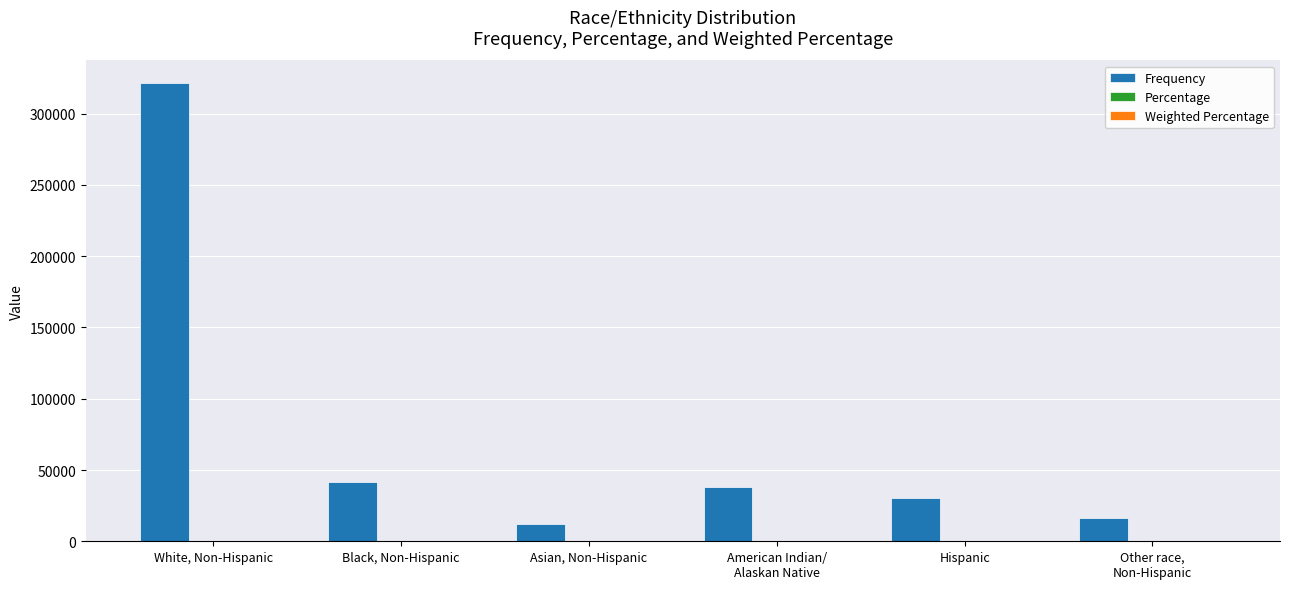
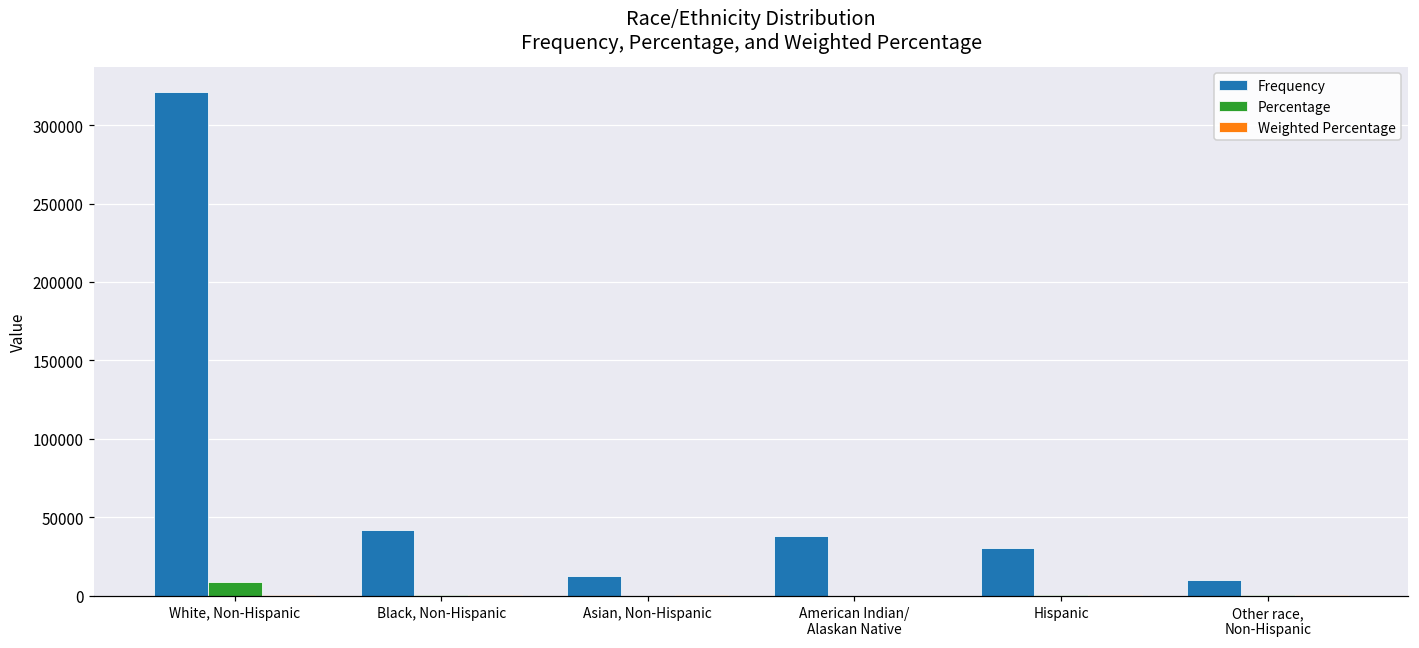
  {
    "Frequency": {
      "White, Non-Hispanic": 321000,
      "Black, Non-Hispanic": 42000,
      "Asian, Non-Hispanic": 12000,
      "American Indian/ Alaskan Native": 38000,
      "Hispanic": 30000,
-     "Other race, Non-Hispanic": 16000
+     "Other race, Non-Hispanic": 10000
    },
    "Percentage": {
-     "White, Non-Hispanic": 0
+     "White, Non-Hispanic": 9000
    }
  }
